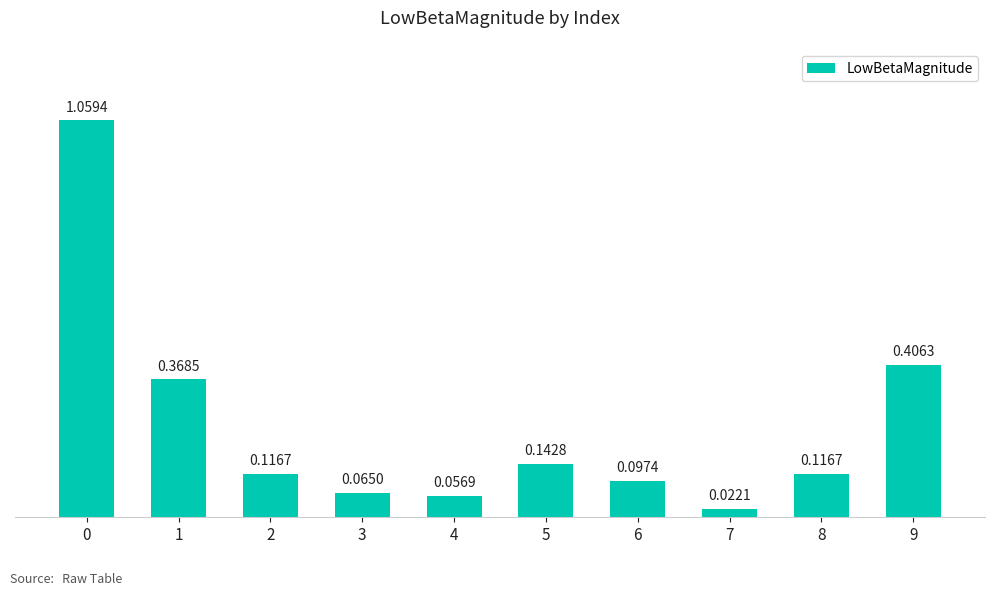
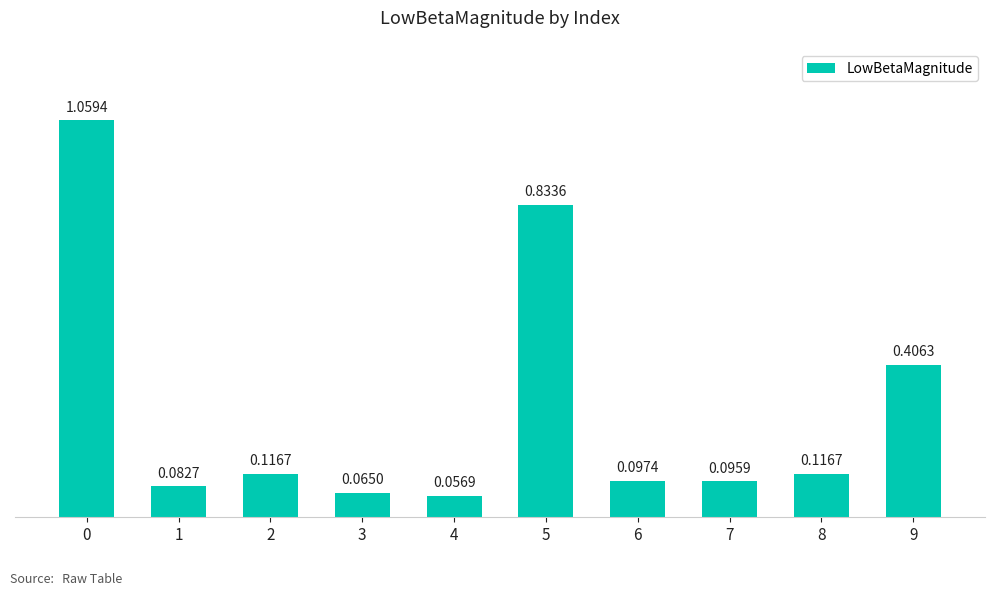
  {
    "0": 1.0594,
-   "1": 0.3685,
+   "1": 0.0827,
    "2": 0.1167,
    "3": 0.0650,
    "4": 0.0569,
-   "5": 0.1428,
+   "5": 0.8336,
    "6": 0.0974,
-   "7": 0.0221,
+   "7": 0.0959,
    "8": 0.1167,
    "9": 0.4063
  }
